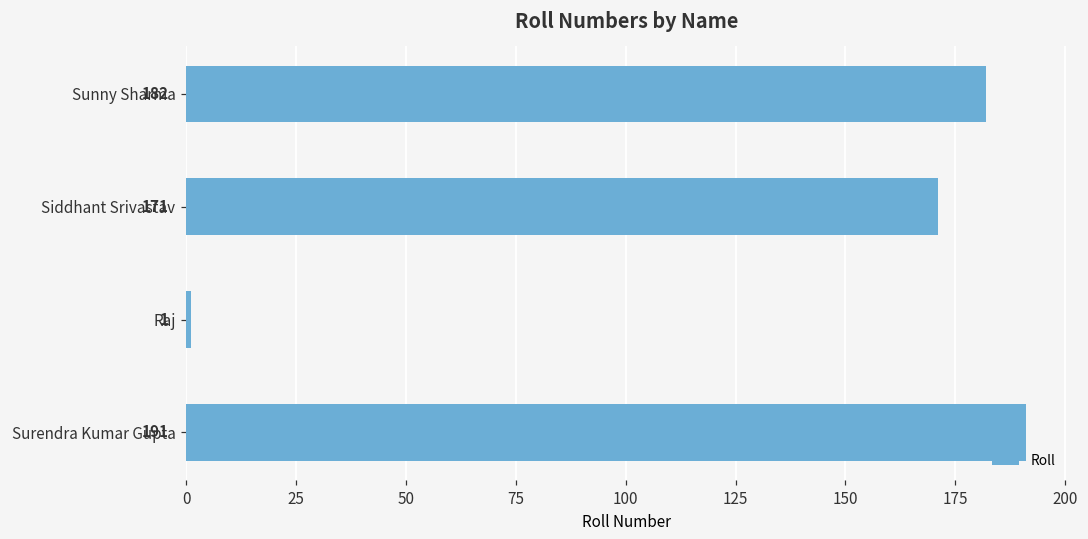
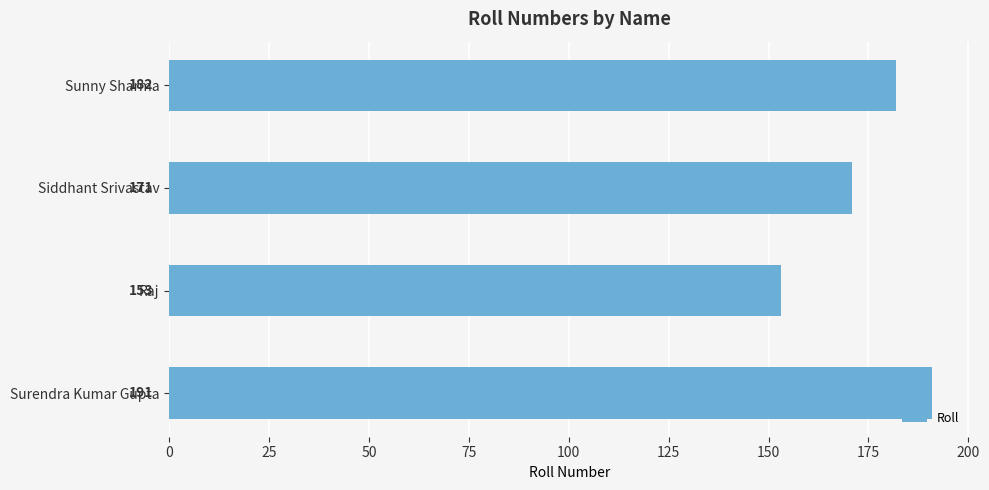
  {
-   "Raj": 1
+   "Raj": 153
  }
